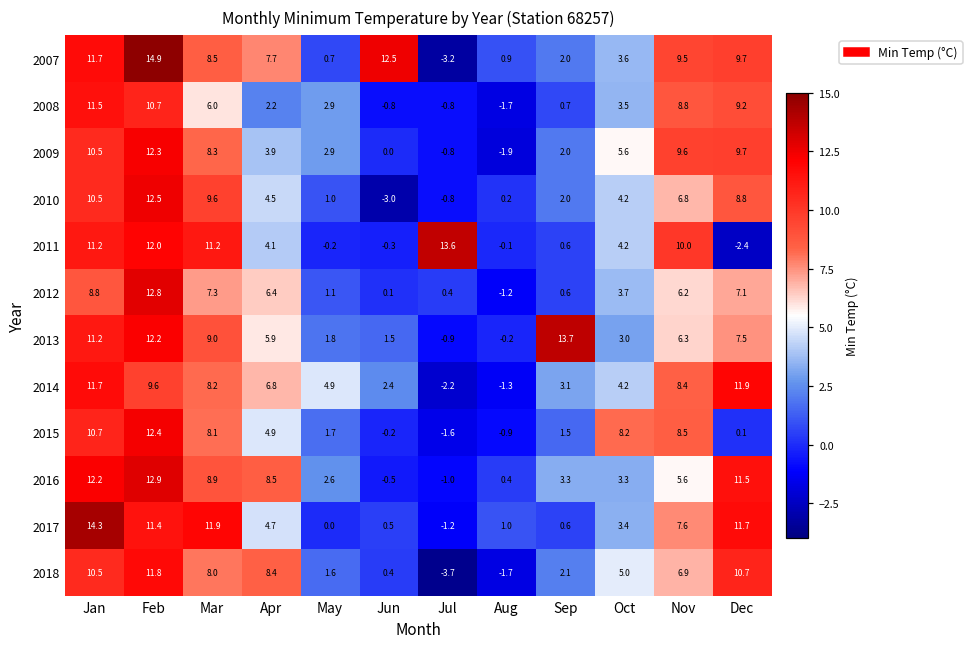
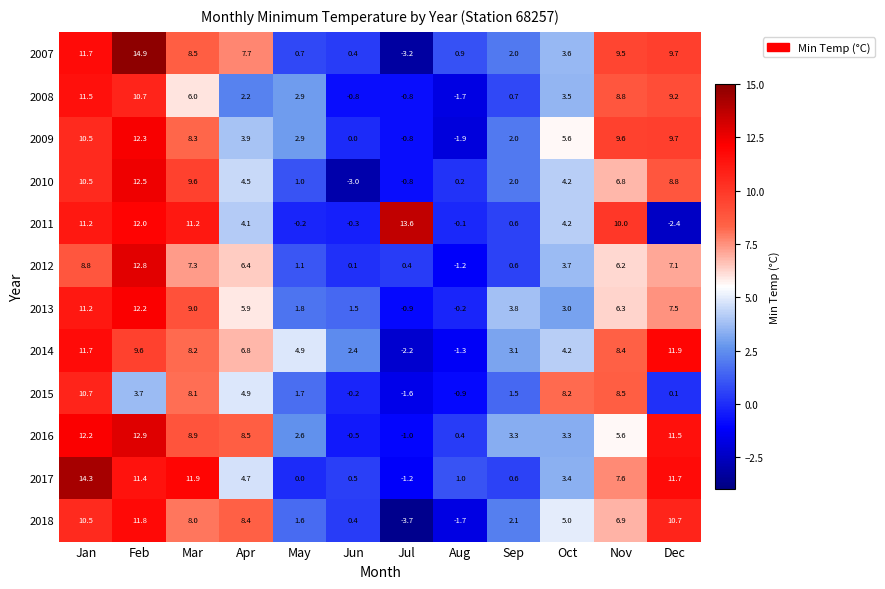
  {
    "2007": {
      "Jan": 11.7,
      "Feb": 14.9,
      "Mar": 8.5,
      "Apr": 7.7,
      "May": 0.7,
-     "Jun": 12.5,
+     "Jun": 0.4,
      "Jul": -3.2,
      "Aug": 0.9,
      "Sep": 2.0,
      "Oct": 3.6,
      "Nov": 9.5,
      "Dec": 9.7
    },
    "2008": {
      "Jan": 11.5,
      "Feb": 10.7,
      "Mar": 6.0,
      "Apr": 2.2,
      "May": 2.9,
      "Jun": -0.8,
      "Jul": -0.8,
      "Aug": -1.7,
      "Sep": 0.7,
      "Oct": 3.5,
      "Nov": 8.8,
      "Dec": 9.2
    },
    "2009": {
      "Jan": 10.5,
      "Feb": 12.3,
      "Mar": 8.3,
      "Apr": 3.9,
      "May": 2.9,
      "Jun": 0.0,
      "Jul": -0.8,
      "Aug": -1.9,
      "Sep": 2.0,
      "Oct": 5.6,
      "Nov": 9.6,
      "Dec": 9.7
    },
    "2010": {
      "Jan": 10.5,
      "Feb": 12.5,
      "Mar": 9.6,
      "Apr": 4.5,
      "May": 1.0,
      "Jun": -3.0,
      "Jul": -0.8,
      "Aug": 0.2,
      "Sep": 2.0,
      "Oct": 4.2,
      "Nov": 6.8,
      "Dec": 8.8
    },
    "2011": {
      "Jan": 11.2,
      "Feb": 12.0,
      "Mar": 11.2,
      "Apr": 4.1,
      "May": -0.2,
      "Jun": -0.3,
      "Jul": 13.6,
      "Aug": -0.1,
      "Sep": 0.6,
      "Oct": 4.2,
      "Nov": 10.0,
      "Dec": -2.4
    },
    "2012": {
      "Jan": 8.8,
      "Feb": 12.8,
      "Mar": 7.3,
      "Apr": 6.4,
      "May": 1.1,
      "Jun": 0.1,
      "Jul": 0.4,
      "Aug": -1.2,
      "Sep": 0.6,
      "Oct": 3.7,
      "Nov": 6.2,
      "Dec": 7.1
    },
    "2013": {
      "Jan": 11.2,
      "Feb": 12.2,
      "Mar": 9.0,
      "Apr": 5.9,
      "May": 1.8,
      "Jun": 1.5,
      "Jul": -0.9,
      "Aug": -0.2,
-     "Sep": 13.7,
+     "Sep": 3.8,
      "Oct": 3.0,
      "Nov": 6.3,
      "Dec": 7.5
    },
    "2014": {
      "Jan": 11.7,
      "Feb": 9.6,
      "Mar": 8.2,
      "Apr": 6.8,
      "May": 4.9,
      "Jun": 2.4,
      "Jul": -2.2,
      "Aug": -1.3,
      "Sep": 3.1,
      "Oct": 4.2,
      "Nov": 8.4,
      "Dec": 11.9
    },
    "2015": {
      "Jan": 10.7,
-     "Feb": 12.4,
+     "Feb": 3.7,
      "Mar": 8.1,
      "Apr": 4.9,
      "May": 1.7,
      "Jun": -0.2,
      "Jul": -1.6,
      "Aug": -0.9,
      "Sep": 1.5,
      "Oct": 8.2,
      "Nov": 8.5,
      "Dec": 0.1
    },
    "2016": {
      "Jan": 12.2,
      "Feb": 12.9,
      "Mar": 8.9,
      "Apr": 8.5,
      "May": 2.6,
      "Jun": -0.5,
      "Jul": -1.0,
      "Aug": 0.4,
      "Sep": 3.3,
      "Oct": 3.3,
      "Nov": 5.6,
      "Dec": 11.5
    },
    "2017": {
      "Jan": 14.3,
      "Feb": 11.4,
      "Mar": 11.9,
      "Apr": 4.7,
      "May": 0.0,
      "Jun": 0.5,
      "Jul": -1.2,
      "Aug": 1.0,
      "Sep": 0.6,
      "Oct": 3.4,
      "Nov": 7.6,
      "Dec": 11.7
    },
    "2018": {
      "Jan": 10.5,
      "Feb": 11.8,
      "Mar": 8.0,
      "Apr": 8.4,
      "May": 1.6,
      "Jun": 0.4,
      "Jul": -3.7,
      "Aug": -1.7,
      "Sep": 2.1,
      "Oct": 5.0,
      "Nov": 6.9,
      "Dec": 10.7
    }
  }
